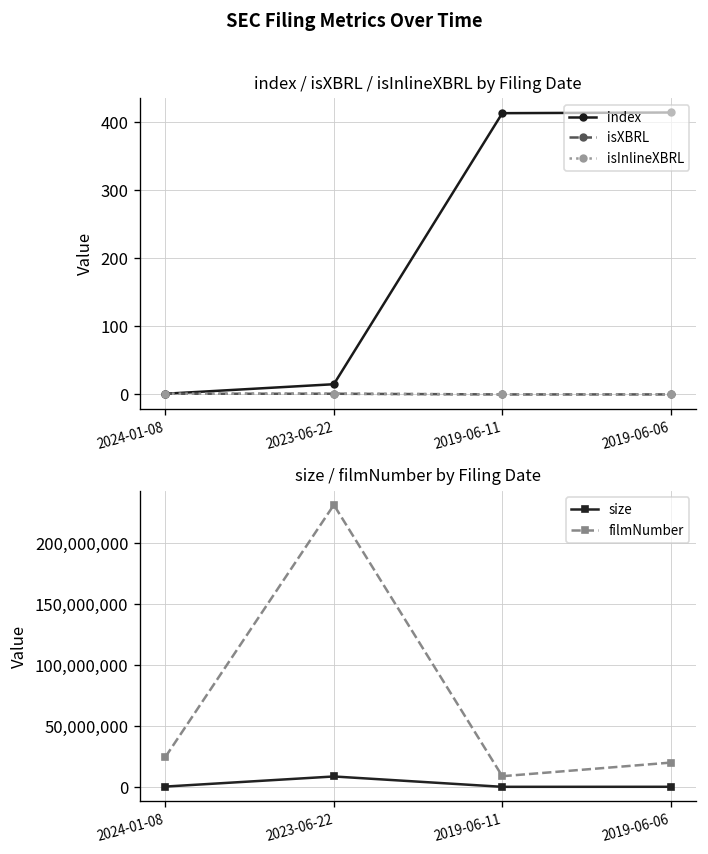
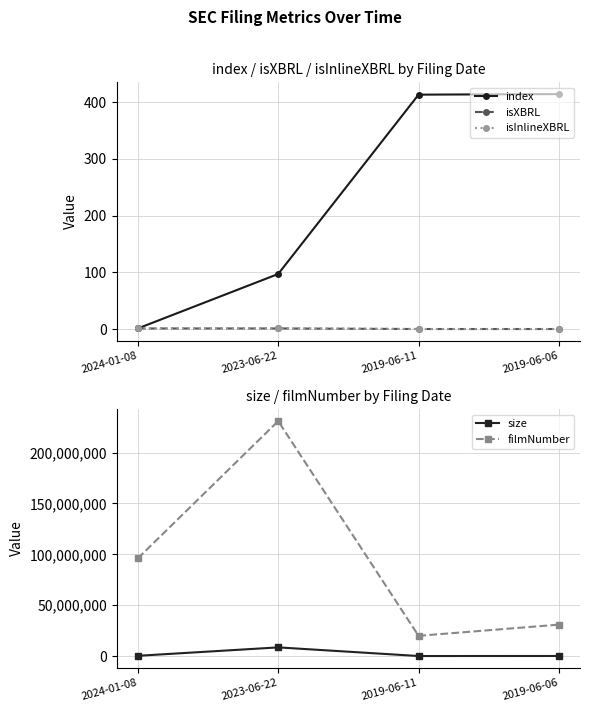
  {
    "index / isXBRL / isInlineXBRL by Filing Date": {
      "index": {
-       "2023-06-22": "20",
+       "2023-06-22": "100",
        "2019-06-11": "410"
      },
      "isInlineXBRL": {
        "2023-06-22": "0",
        "2019-06-11": "0",
        "2019-06-06": "0"
      }
    },
    "size / filmNumber by Filing Date": {
      "size": {
        "2024-01-08": "0",
        "2023-06-22": "9,000,000",
        "2019-06-11": "0",
        "2019-06-06": "0"
      },
      "filmNumber": {
-       "2024-01-08": "25,000,000",
+       "2024-01-08": "96,000,000",
        "2023-06-22": "231,000,000",
-       "2019-06-11": "9,000,000",
-       "2019-06-06": "20,000,000"
+       "2019-06-11": "20,000,000",
+       "2019-06-06": "31,000,000"
      }
    }
  }
